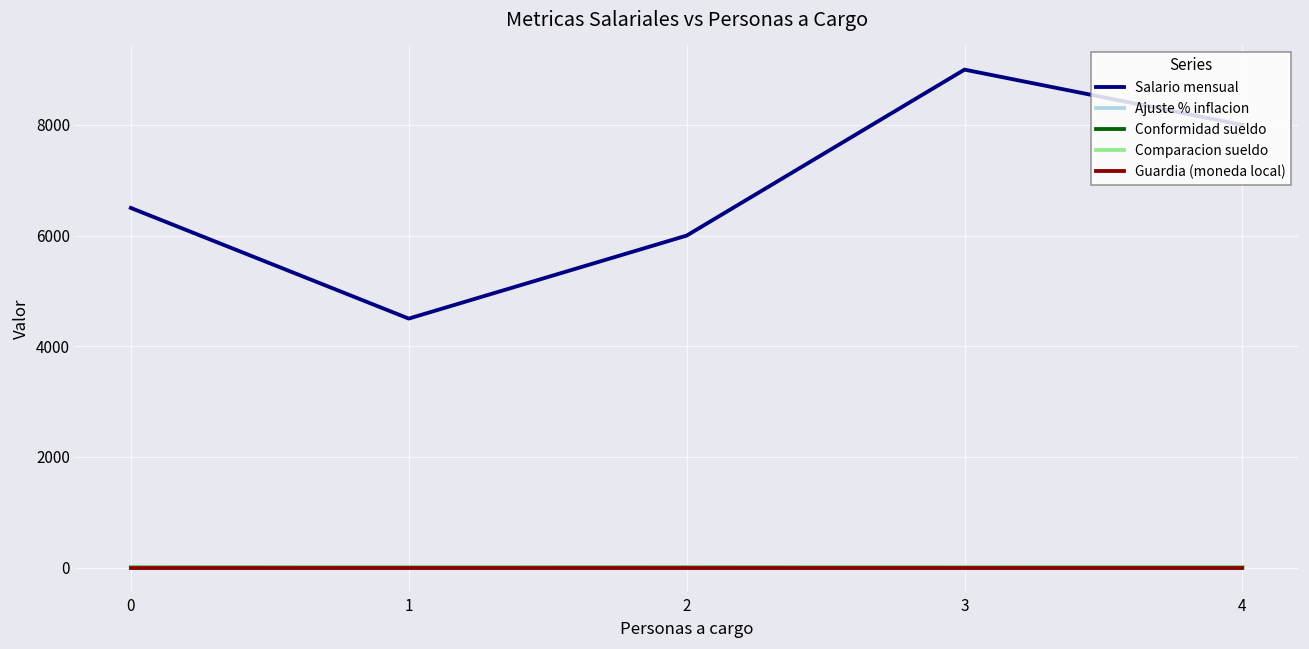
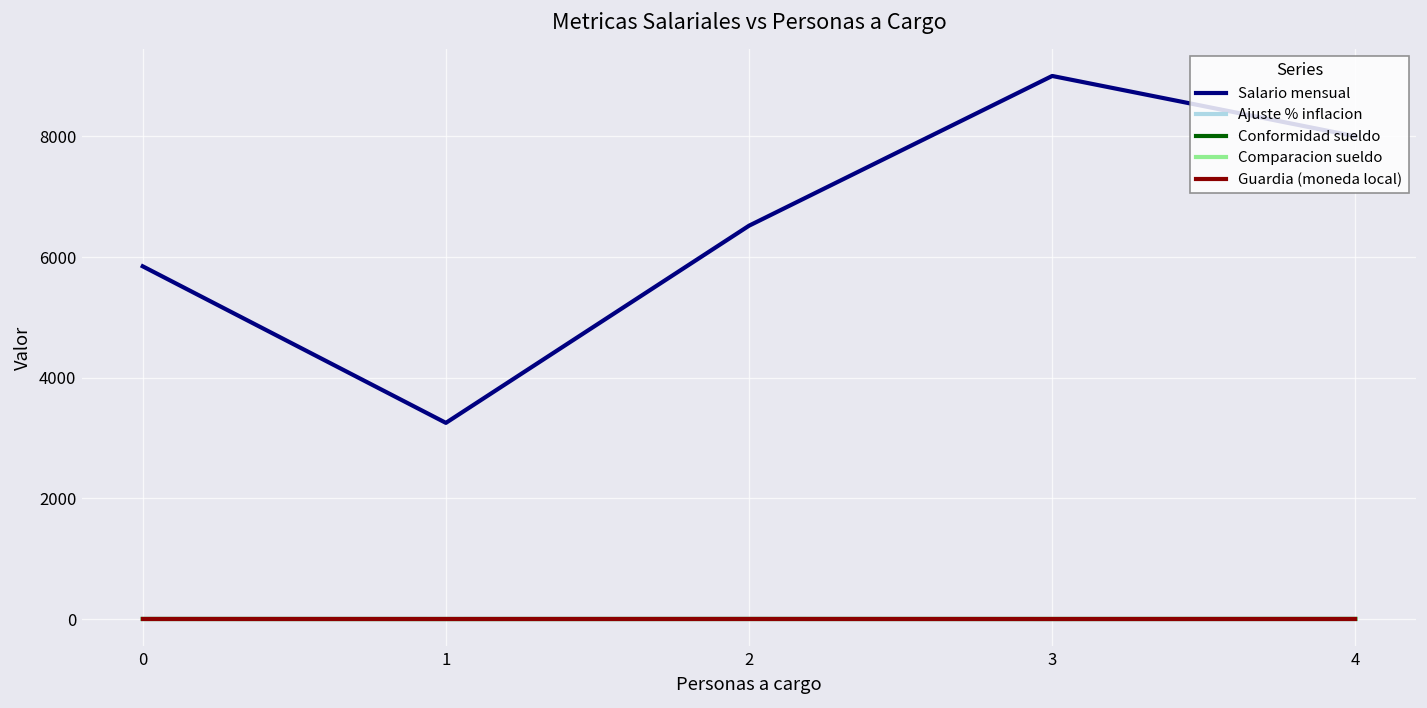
  {
    "Salario mensual": {
-     "0": 6500,
-     "1": 4500,
-     "2": 6000,
+     "0": 5800,
+     "1": 3300,
+     "2": 6500,
      "3": 9000
    },
    "Guardia (moneda local)": {
      "0": 0,
      "1": 0,
      "2": 0,
      "3": 0,
      "4": 0
    }
  }
